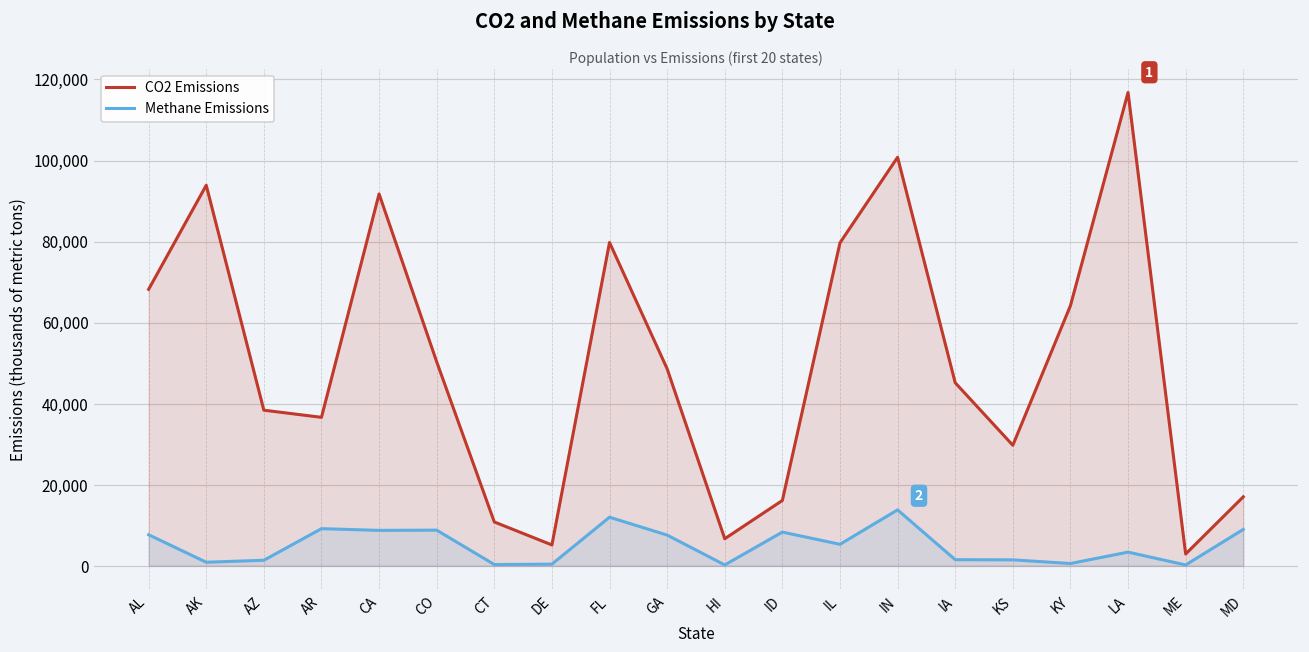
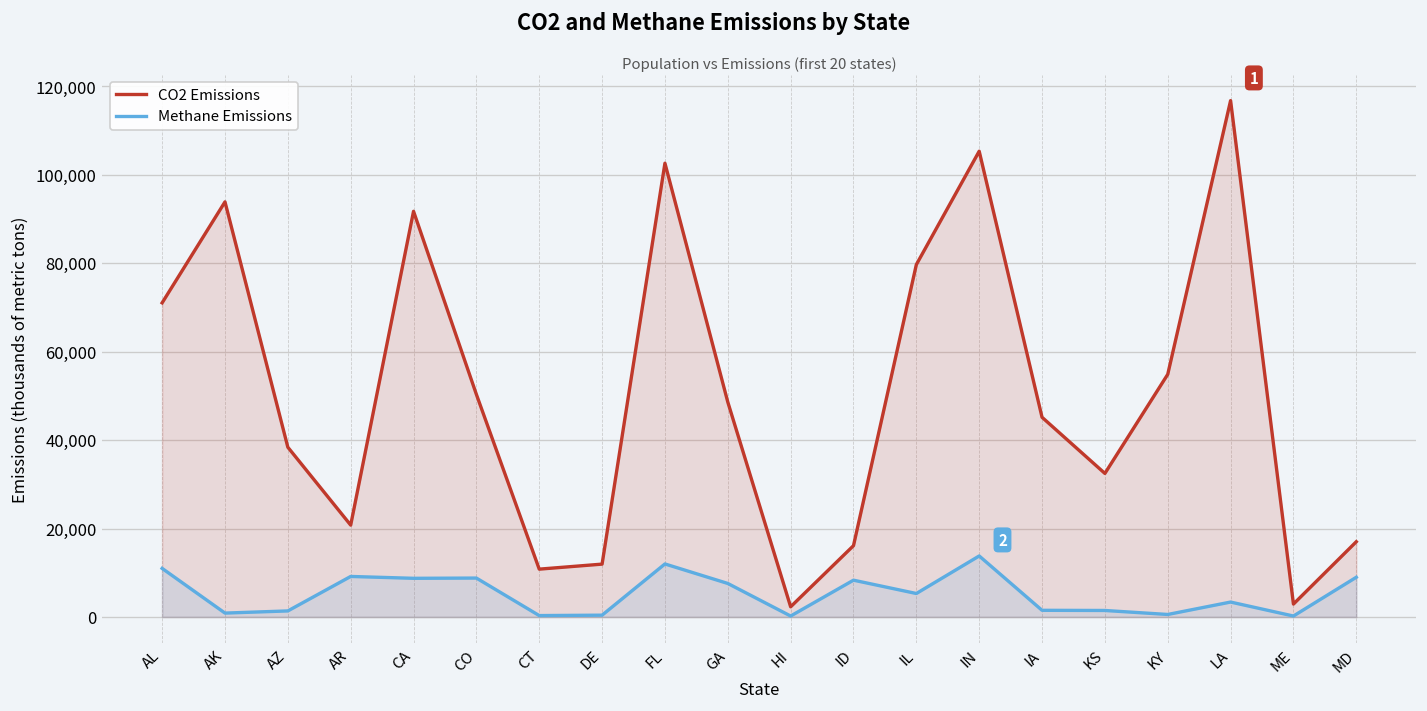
  {
    "CO2 Emissions": {
-     "AL": "68,000",
+     "AL": "71,000",
      "AK": "94,000",
      "AZ": "38,000",
-     "AR": "37,000",
+     "AR": "21,000",
      "CA": "92,000",
      "CO": "50,000",
      "CT": "11,000",
-     "DE": "5,000",
-     "FL": "80,000",
+     "DE": "12,000",
+     "FL": "103,000",
      "GA": "49,000",
-     "HI": "7,000",
+     "HI": "2,000",
      "ID": "16,000",
      "IL": "80,000",
-     "IN": "101,000",
+     "IN": "105,000",
      "IA": "45,000",
-     "KS": "30,000",
-     "KY": "64,000",
+     "KS": "32,000",
+     "KY": "55,000",
      "ME": "3,000",
      "MD": "17,000"
    },
    "Methane Emissions": {
-     "AL": "8,000",
+     "AL": "11,000",
      "AK": "1,000",
      "AZ": "1,000",
      "AR": "9,000",
      "CA": "9,000",
      "CO": "9,000",
      "CT": "0",
      "DE": "0",
      "FL": "12,000",
      "GA": "8,000",
      "HI": "0",
      "ID": "8,000",
      "IL": "5,000",
      "IA": "2,000",
      "KS": "1,000",
      "KY": "1,000",
      "LA": "3,000",
      "ME": "0",
      "MD": "9,000"
    }
  }
